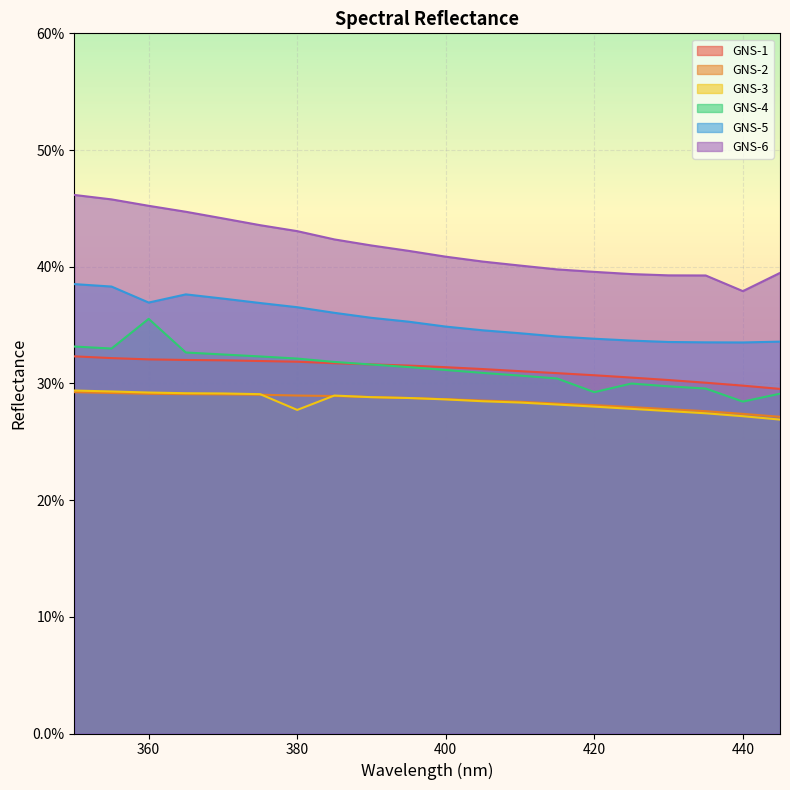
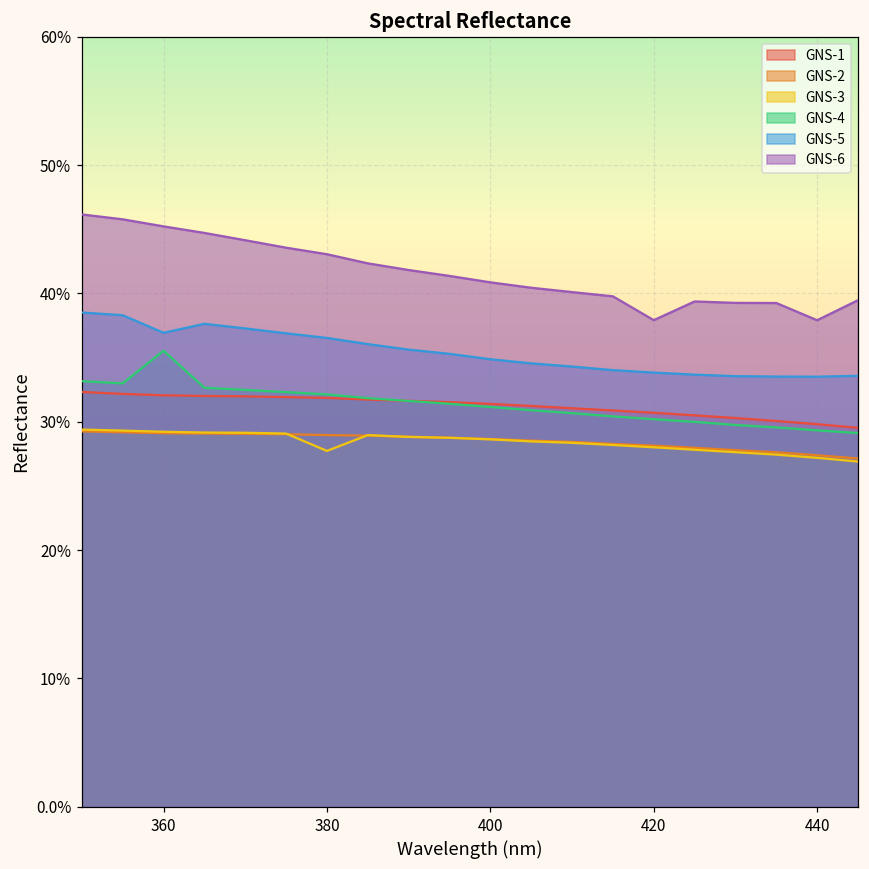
  {
    "GNS-3": {
      "380": "27.7%"
    },
    "GNS-4": {
      "360": "35.5%",
      "380": "32.1%",
      "400": "31.2%",
-     "420": "29.3%",
-     "440": "28.4%"
+     "420": "30.2%",
+     "440": "29.3%"
    },
    "GNS-5": {
      "360": "36.9%",
      "380": "36.5%",
      "400": "34.9%",
      "420": "33.8%",
      "440": "33.5%"
    },
    "GNS-6": {
      "360": "45.2%",
      "380": "43.1%",
      "400": "40.9%",
-     "420": "39.6%",
+     "420": "37.9%",
      "440": "37.9%"
    }
  }
